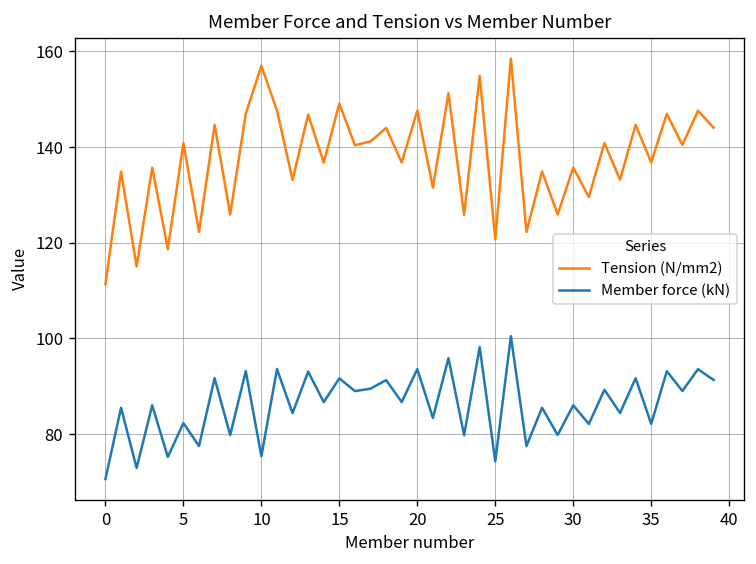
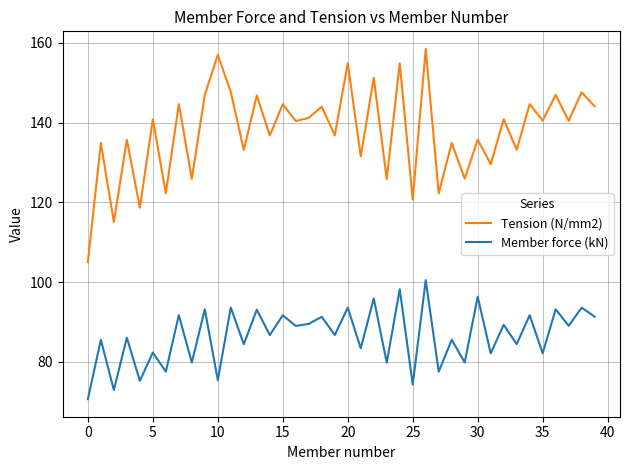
  {
    "Tension (N/mm2)": {
-     "0": 111,
+     "0": 105,
      "5": 141,
      "10": 157,
-     "15": 149,
-     "20": 148,
+     "15": 145,
+     "20": 155,
      "25": 121,
      "30": 136,
-     "35": 137
+     "35": 140
    },
    "Member force (kN)": {
      "0": 71,
      "5": 82,
      "10": 75,
      "15": 92,
      "20": 94,
      "25": 74,
-     "30": 86,
+     "30": 96,
      "35": 82
    }
  }
